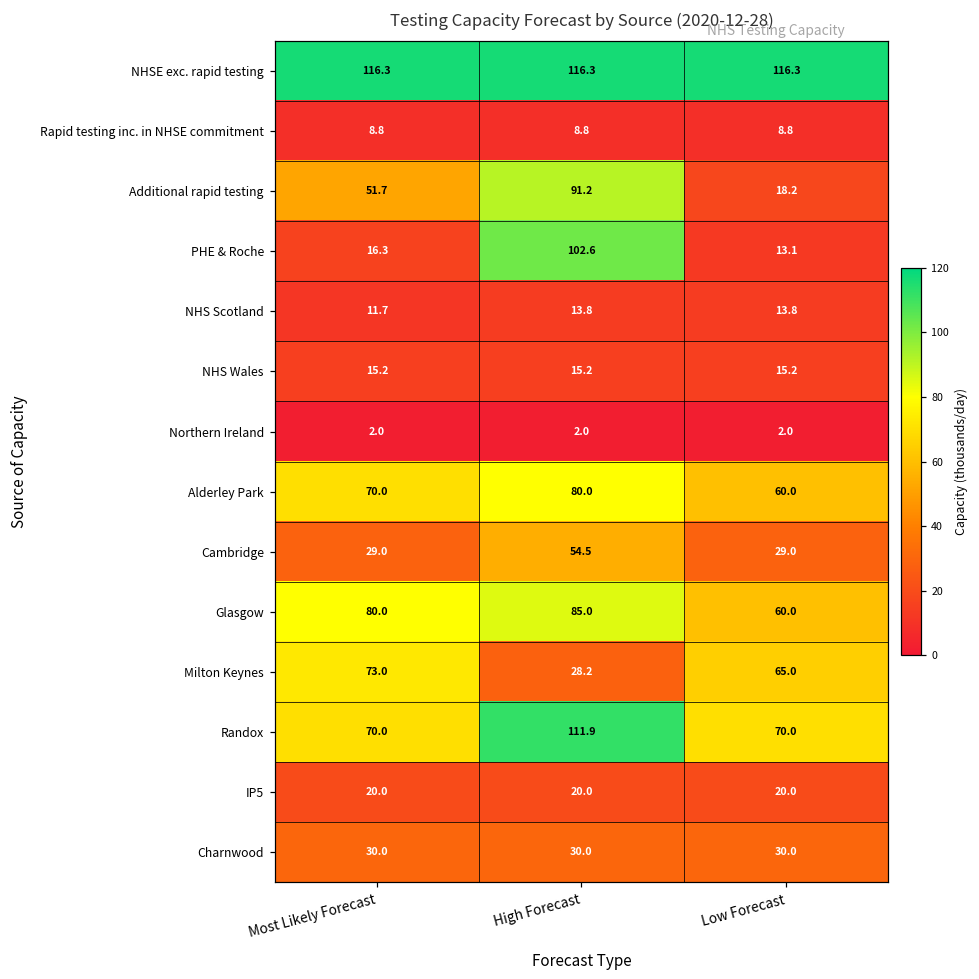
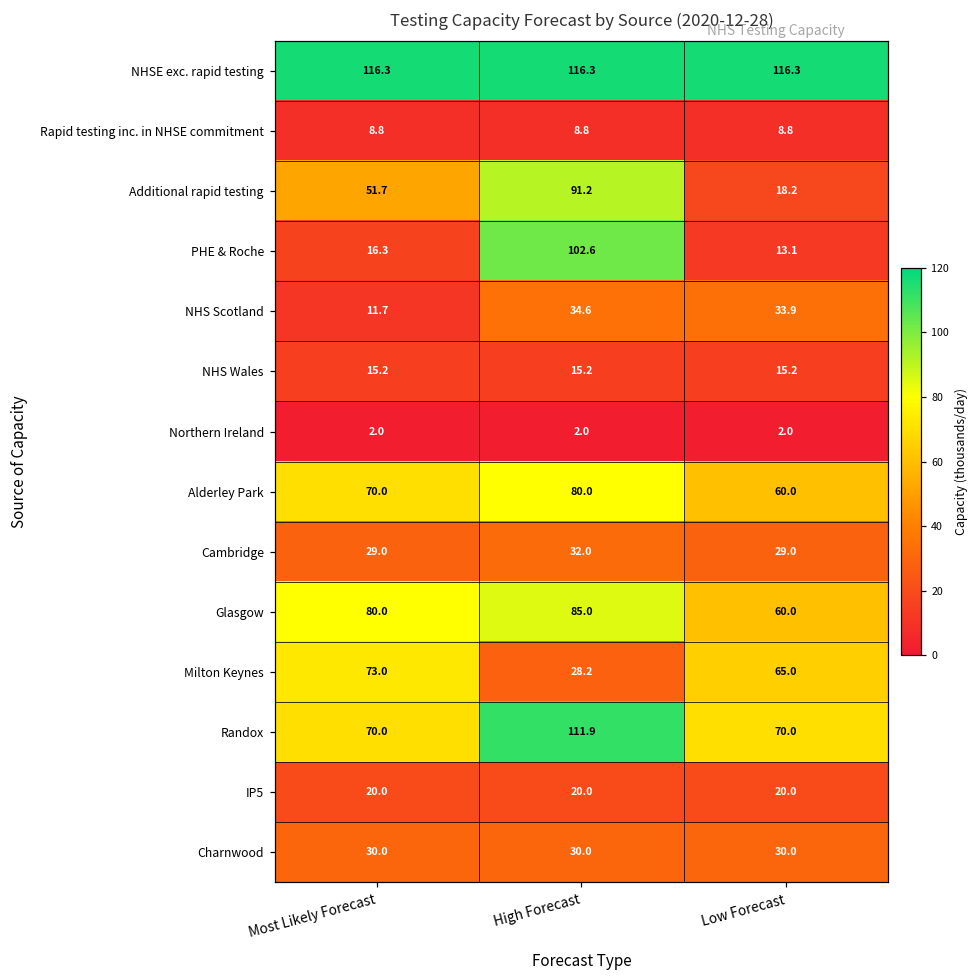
  {
    "NHSE exc. rapid testing": {
      "Most Likely Forecast": 116.3,
      "High Forecast": 116.3,
      "Low Forecast": 116.3
    },
    "Rapid testing inc. in NHSE commitment": {
      "Most Likely Forecast": 8.8,
      "High Forecast": 8.8,
      "Low Forecast": 8.8
    },
    "Additional rapid testing": {
      "Most Likely Forecast": 51.7,
      "High Forecast": 91.2,
      "Low Forecast": 18.2
    },
    "PHE & Roche": {
      "Most Likely Forecast": 16.3,
      "High Forecast": 102.6,
      "Low Forecast": 13.1
    },
    "NHS Scotland": {
      "Most Likely Forecast": 11.7,
-     "High Forecast": 13.8,
-     "Low Forecast": 13.8
+     "High Forecast": 34.6,
+     "Low Forecast": 33.9
    },
    "NHS Wales": {
      "Most Likely Forecast": 15.2,
      "High Forecast": 15.2,
      "Low Forecast": 15.2
    },
    "Northern Ireland": {
      "Most Likely Forecast": 2.0,
      "High Forecast": 2.0,
      "Low Forecast": 2.0
    },
    "Alderley Park": {
      "Most Likely Forecast": 70.0,
      "High Forecast": 80.0,
      "Low Forecast": 60.0
    },
    "Cambridge": {
      "Most Likely Forecast": 29.0,
-     "High Forecast": 54.5,
+     "High Forecast": 32.0,
      "Low Forecast": 29.0
    },
    "Glasgow": {
      "Most Likely Forecast": 80.0,
      "High Forecast": 85.0,
      "Low Forecast": 60.0
    },
    "Milton Keynes": {
      "Most Likely Forecast": 73.0,
      "High Forecast": 28.2,
      "Low Forecast": 65.0
    },
    "Randox": {
      "Most Likely Forecast": 70.0,
      "High Forecast": 111.9,
      "Low Forecast": 70.0
    },
    "IP5": {
      "Most Likely Forecast": 20.0,
      "High Forecast": 20.0,
      "Low Forecast": 20.0
    },
    "Charnwood": {
      "Most Likely Forecast": 30.0,
      "High Forecast": 30.0,
      "Low Forecast": 30.0
    }
  }
